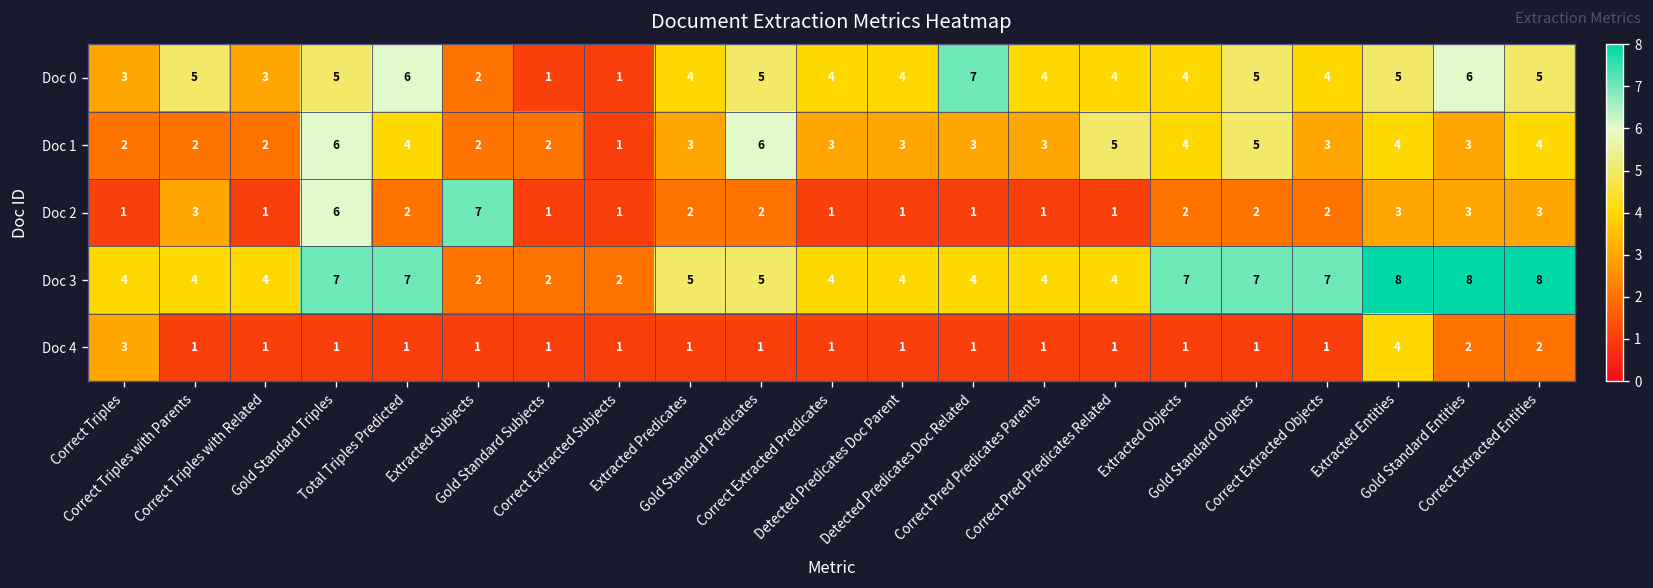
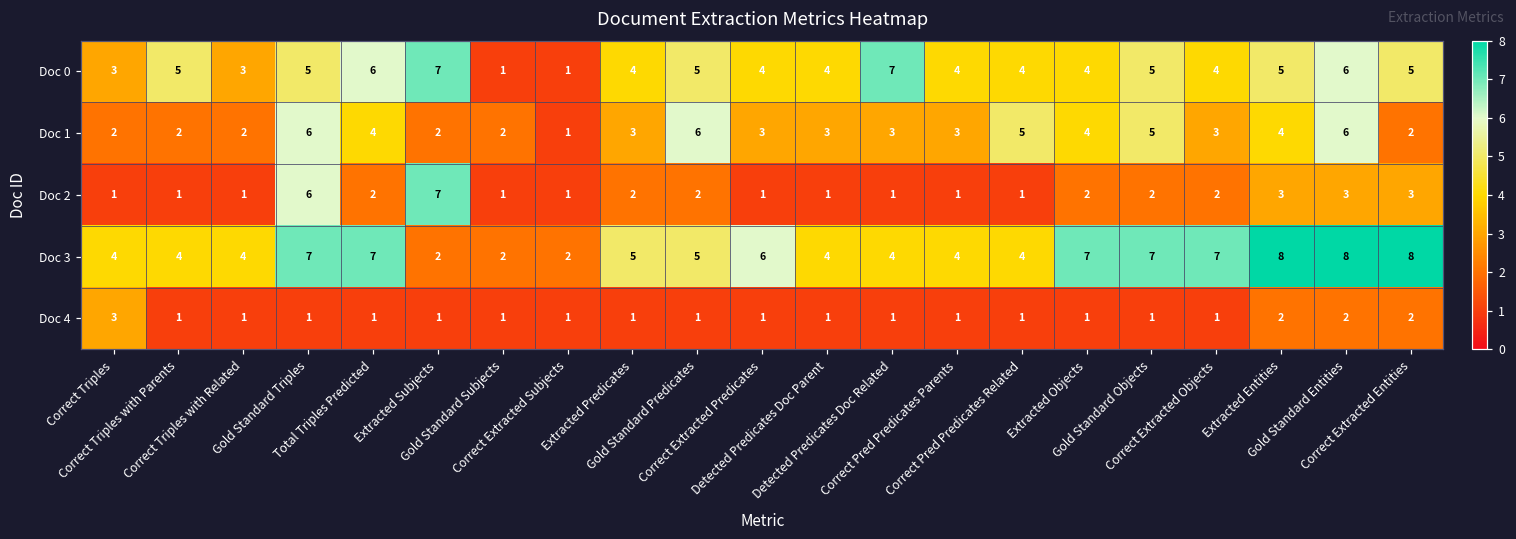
  {
    "Doc 0": {
      "Correct Triples": 3,
      "Correct Triples with Parents": 5,
      "Correct Triples with Related": 3,
      "Gold Standard Triples": 5,
      "Total Triples Predicted": 6,
-     "Extracted Subjects": 2,
+     "Extracted Subjects": 7,
      "Gold Standard Subjects": 1,
      "Correct Extracted Subjects": 1,
      "Extracted Predicates": 4,
      "Gold Standard Predicates": 5,
      "Correct Extracted Predicates": 4,
      "Detected Predicates Doc Parent": 4,
      "Detected Predicates Doc Related": 7,
      "Correct Pred Predicates Parents": 4,
      "Correct Pred Predicates Related": 4,
      "Extracted Objects": 4,
      "Gold Standard Objects": 5,
      "Correct Extracted Objects": 4,
      "Extracted Entities": 5,
      "Gold Standard Entities": 6,
      "Correct Extracted Entities": 5
    },
    "Doc 1": {
      "Correct Triples": 2,
      "Correct Triples with Parents": 2,
      "Correct Triples with Related": 2,
      "Gold Standard Triples": 6,
      "Total Triples Predicted": 4,
      "Extracted Subjects": 2,
      "Gold Standard Subjects": 2,
      "Correct Extracted Subjects": 1,
      "Extracted Predicates": 3,
      "Gold Standard Predicates": 6,
      "Correct Extracted Predicates": 3,
      "Detected Predicates Doc Parent": 3,
      "Detected Predicates Doc Related": 3,
      "Correct Pred Predicates Parents": 3,
      "Correct Pred Predicates Related": 5,
      "Extracted Objects": 4,
      "Gold Standard Objects": 5,
      "Correct Extracted Objects": 3,
      "Extracted Entities": 4,
-     "Gold Standard Entities": 3,
-     "Correct Extracted Entities": 4
+     "Gold Standard Entities": 6,
+     "Correct Extracted Entities": 2
    },
    "Doc 2": {
      "Correct Triples": 1,
-     "Correct Triples with Parents": 3,
+     "Correct Triples with Parents": 1,
      "Correct Triples with Related": 1,
      "Gold Standard Triples": 6,
      "Total Triples Predicted": 2,
      "Extracted Subjects": 7,
      "Gold Standard Subjects": 1,
      "Correct Extracted Subjects": 1,
      "Extracted Predicates": 2,
      "Gold Standard Predicates": 2,
      "Correct Extracted Predicates": 1,
      "Detected Predicates Doc Parent": 1,
      "Detected Predicates Doc Related": 1,
      "Correct Pred Predicates Parents": 1,
      "Correct Pred Predicates Related": 1,
      "Extracted Objects": 2,
      "Gold Standard Objects": 2,
      "Correct Extracted Objects": 2,
      "Extracted Entities": 3,
      "Gold Standard Entities": 3,
      "Correct Extracted Entities": 3
    },
    "Doc 3": {
      "Correct Triples": 4,
      "Correct Triples with Parents": 4,
      "Correct Triples with Related": 4,
      "Gold Standard Triples": 7,
      "Total Triples Predicted": 7,
      "Extracted Subjects": 2,
      "Gold Standard Subjects": 2,
      "Correct Extracted Subjects": 2,
      "Extracted Predicates": 5,
      "Gold Standard Predicates": 5,
-     "Correct Extracted Predicates": 4,
+     "Correct Extracted Predicates": 6,
      "Detected Predicates Doc Parent": 4,
      "Detected Predicates Doc Related": 4,
      "Correct Pred Predicates Parents": 4,
      "Correct Pred Predicates Related": 4,
      "Extracted Objects": 7,
      "Gold Standard Objects": 7,
      "Correct Extracted Objects": 7,
      "Extracted Entities": 8,
      "Gold Standard Entities": 8,
      "Correct Extracted Entities": 8
    },
    "Doc 4": {
      "Correct Triples": 3,
      "Correct Triples with Parents": 1,
      "Correct Triples with Related": 1,
      "Gold Standard Triples": 1,
      "Total Triples Predicted": 1,
      "Extracted Subjects": 1,
      "Gold Standard Subjects": 1,
      "Correct Extracted Subjects": 1,
      "Extracted Predicates": 1,
      "Gold Standard Predicates": 1,
      "Correct Extracted Predicates": 1,
      "Detected Predicates Doc Parent": 1,
      "Detected Predicates Doc Related": 1,
      "Correct Pred Predicates Parents": 1,
      "Correct Pred Predicates Related": 1,
      "Extracted Objects": 1,
      "Gold Standard Objects": 1,
      "Correct Extracted Objects": 1,
-     "Extracted Entities": 4,
+     "Extracted Entities": 2,
      "Gold Standard Entities": 2,
      "Correct Extracted Entities": 2
    }
  }
